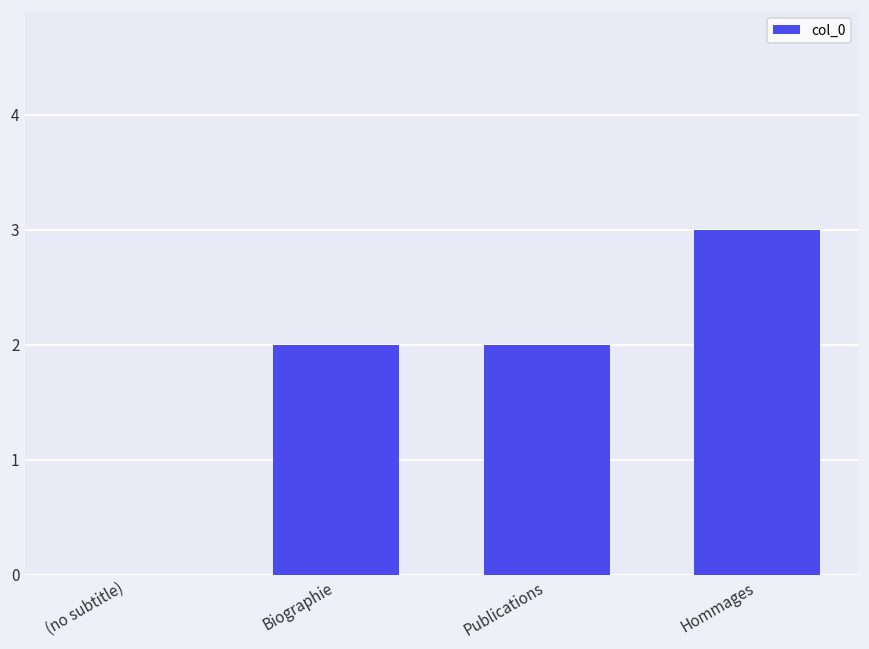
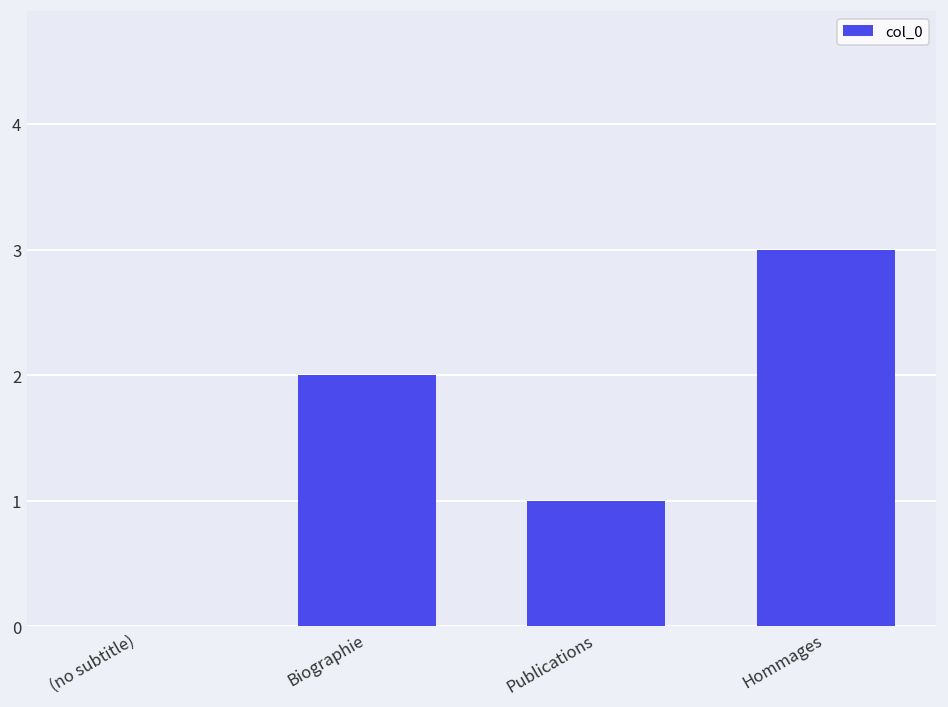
  {
    "(no subtitle)": 0,
    "Biographie": 2,
-   "Publications": 2,
+   "Publications": 1,
    "Hommages": 3
  }
